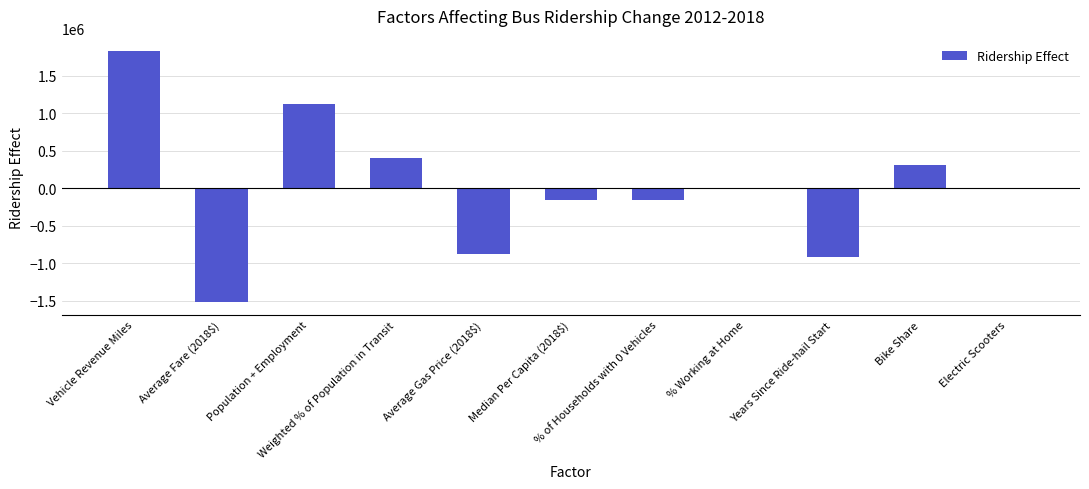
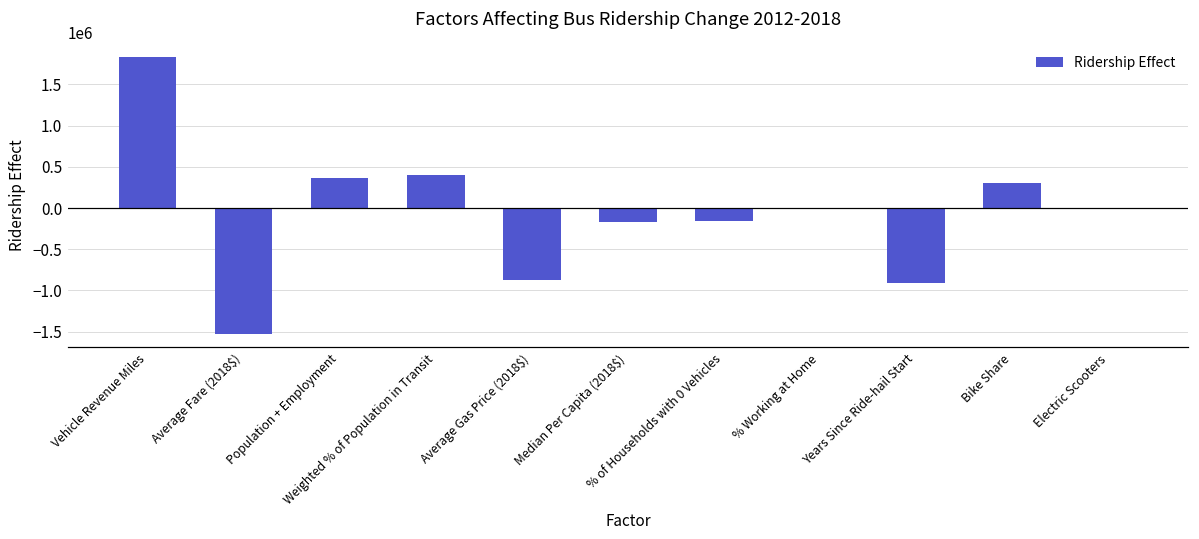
  {
    "Vehicle Revenue Miles": 1800000,
    "Average Fare (2018$)": -1500000,
-   "Population + Employment": 1100000,
+   "Population + Employment": 400000,
    "Weighted % of Population in Transit": 400000,
    "Average Gas Price (2018$)": -900000,
    "Median Per Capita (2018$)": -200000,
    "% of Households with 0 Vehicles": -200000,
    "Years Since Ride-hail Start": -900000,
    "Bike Share": 300000,
    "Electric Scooters": 0
  }
